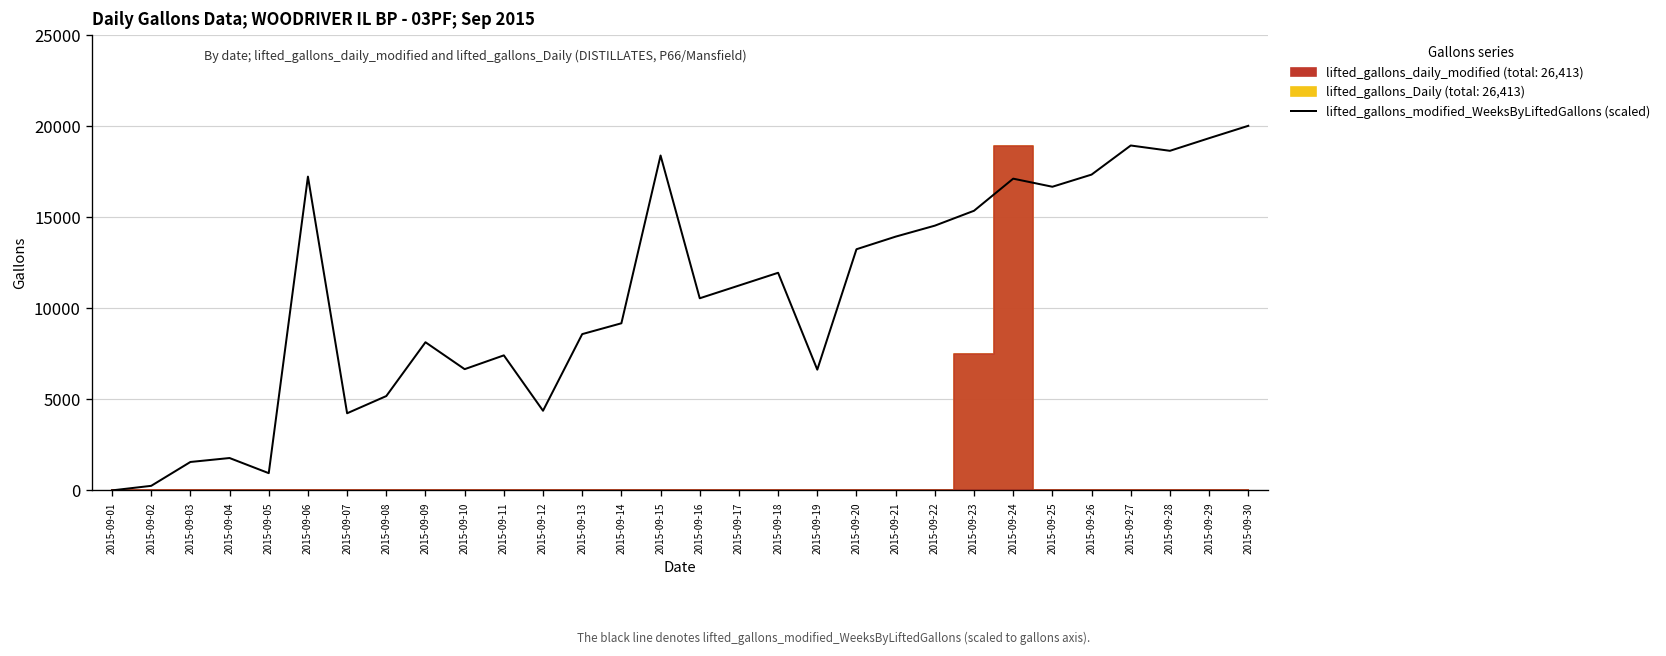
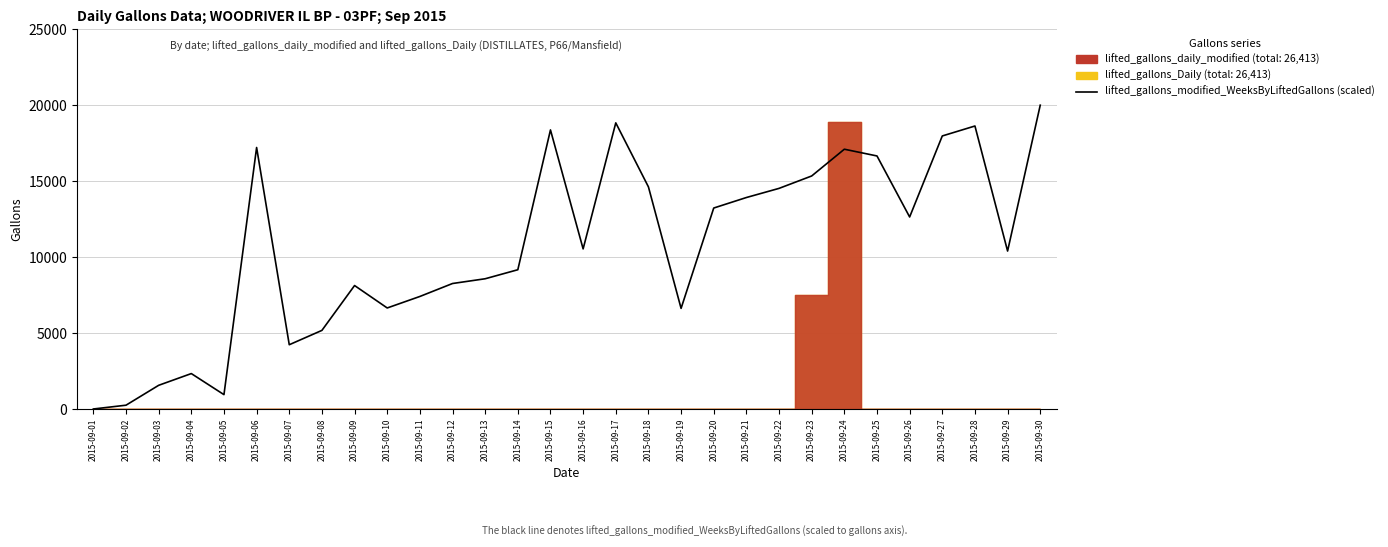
  {
    "lifted_gallons_modified_WeeksByLiftedGallons (scaled)": {
      "2015-09-02": 200,
      "2015-09-03": 1600,
-     "2015-09-04": 1800,
+     "2015-09-04": 2300,
      "2015-09-05": 900,
      "2015-09-06": 17200,
      "2015-09-07": 4200,
      "2015-09-08": 5200,
      "2015-09-09": 8100,
      "2015-09-10": 6700,
      "2015-09-11": 7400,
-     "2015-09-12": 4400,
+     "2015-09-12": 8300,
      "2015-09-13": 8600,
      "2015-09-14": 9200,
      "2015-09-15": 18400,
      "2015-09-16": 10500,
-     "2015-09-17": 11200,
-     "2015-09-18": 11900,
+     "2015-09-17": 18800,
+     "2015-09-18": 14600,
      "2015-09-19": 6600,
      "2015-09-20": 13200,
      "2015-09-21": 13900,
      "2015-09-22": 14500,
      "2015-09-23": 15300,
      "2015-09-24": 17100,
      "2015-09-25": 16700,
-     "2015-09-26": 17300,
-     "2015-09-27": 18900,
+     "2015-09-26": 12600,
+     "2015-09-27": 18000,
      "2015-09-28": 18600,
-     "2015-09-29": 19300,
+     "2015-09-29": 10400,
      "2015-09-30": 20000
    }
  }
